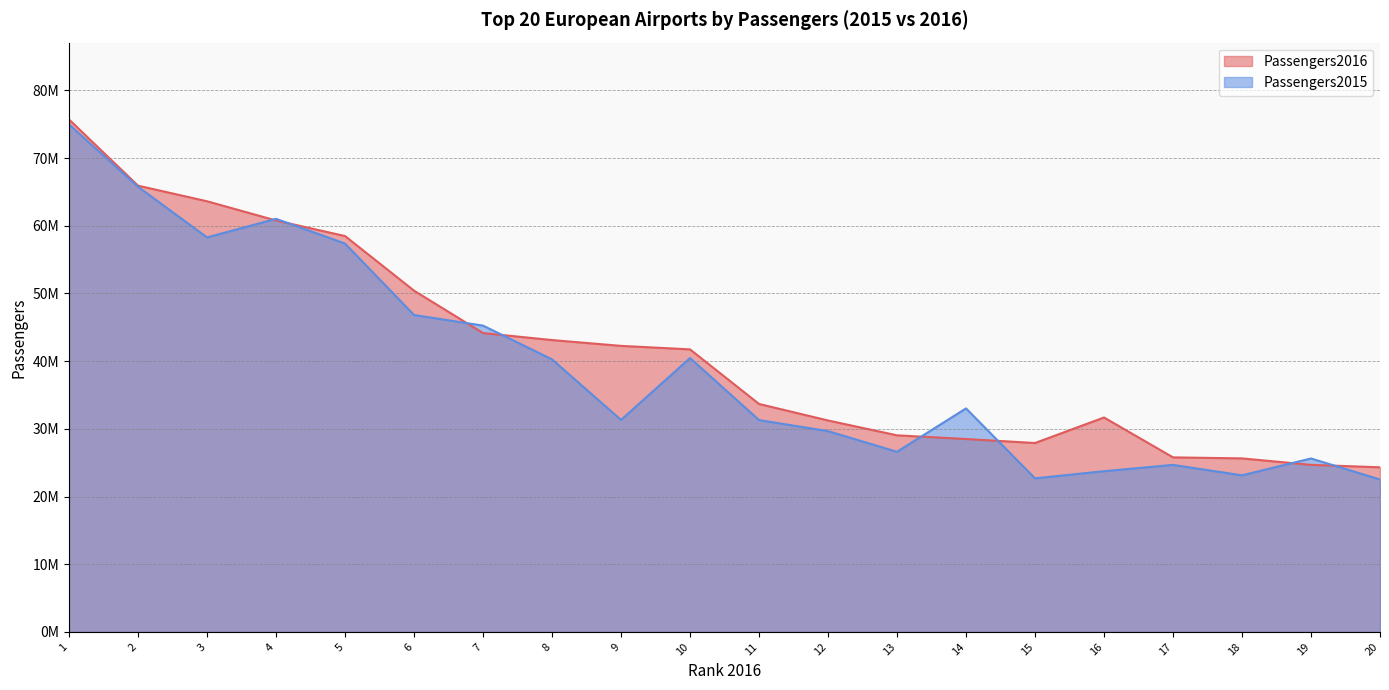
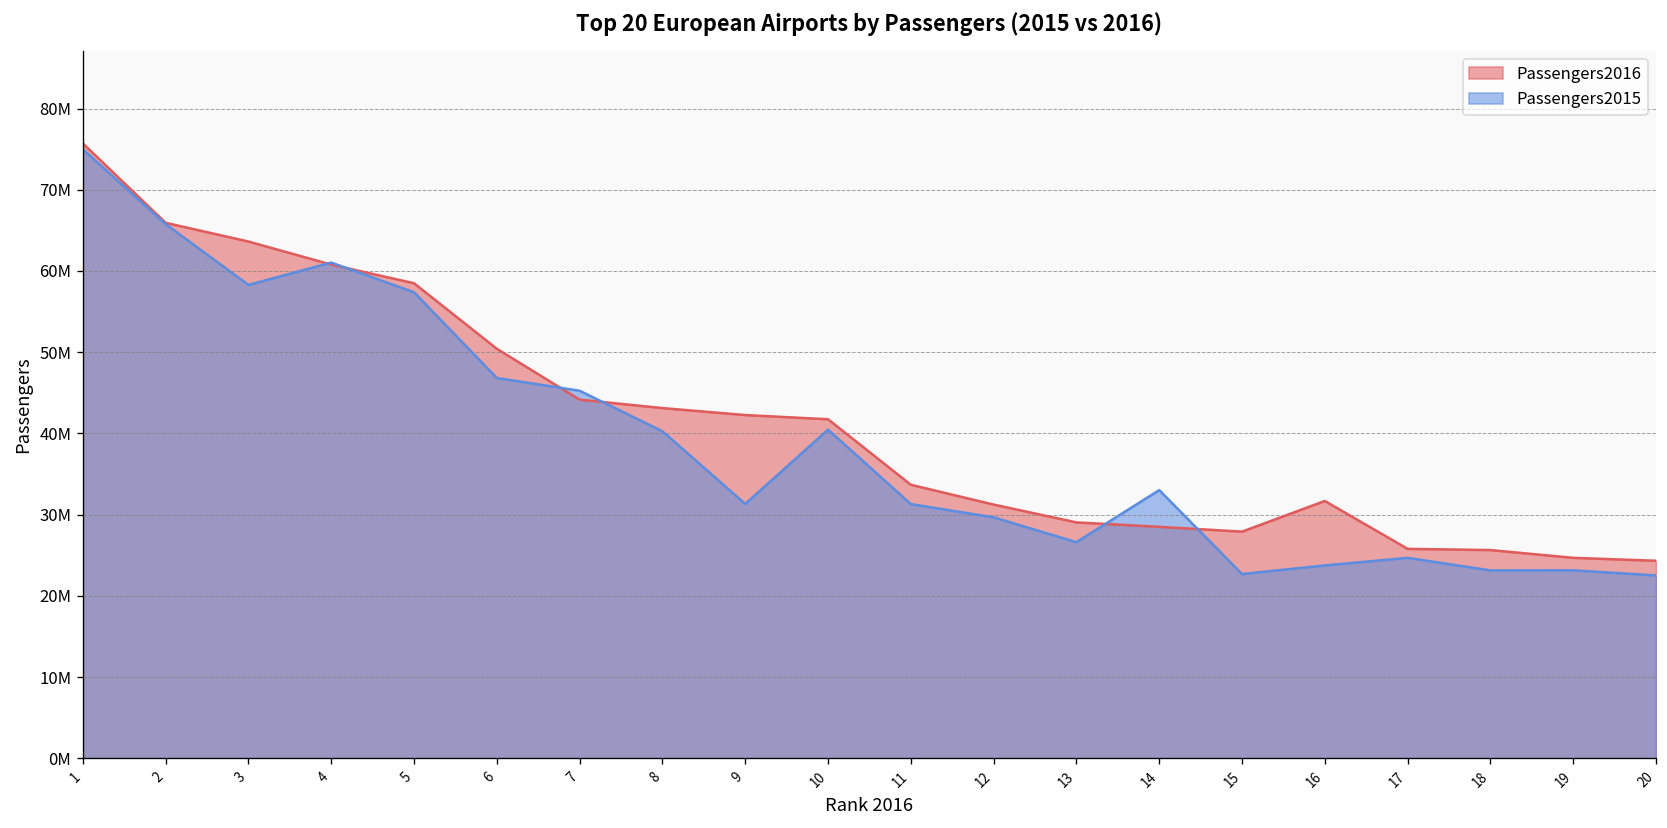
  {
    "Passengers2016": {
      "1": 76000000,
      "3": 64000000,
      "5": 58000000,
      "6": 50000000,
      "7": 44000000,
      "8": 43000000,
      "9": 42000000,
      "10": 42000000,
      "11": 34000000,
      "12": 31000000,
      "13": 29000000,
      "14": 29000000,
      "15": 28000000,
      "16": 32000000,
      "17": 26000000,
      "18": 26000000,
      "19": 25000000,
      "20": 24000000
    },
    "Passengers2015": {
      "1": 75000000,
      "3": 58000000,
      "5": 57000000,
      "6": 47000000,
      "7": 45000000,
      "8": 40000000,
      "9": 31000000,
      "10": 40000000,
      "11": 31000000,
      "12": 30000000,
      "13": 27000000,
      "14": 33000000,
      "15": 23000000,
      "16": 24000000,
      "17": 25000000,
      "18": 23000000,
-     "19": 26000000,
+     "19": 23000000,
      "20": 23000000
    }
  }
